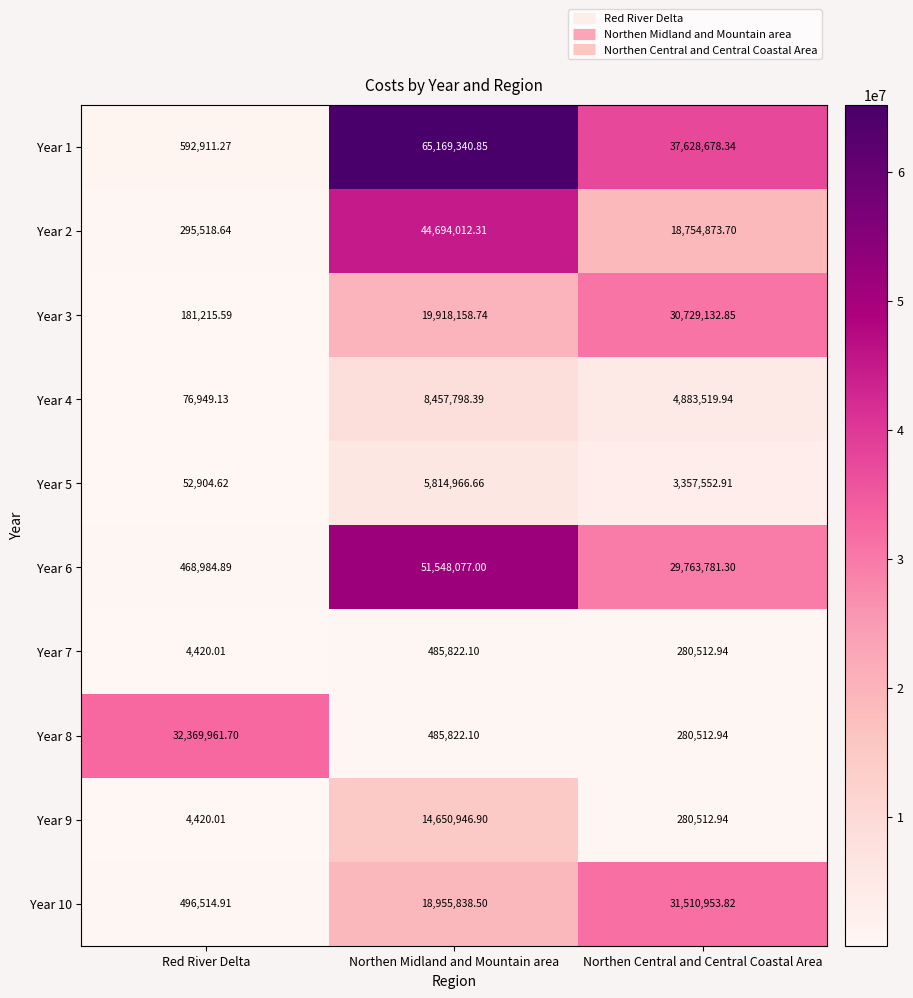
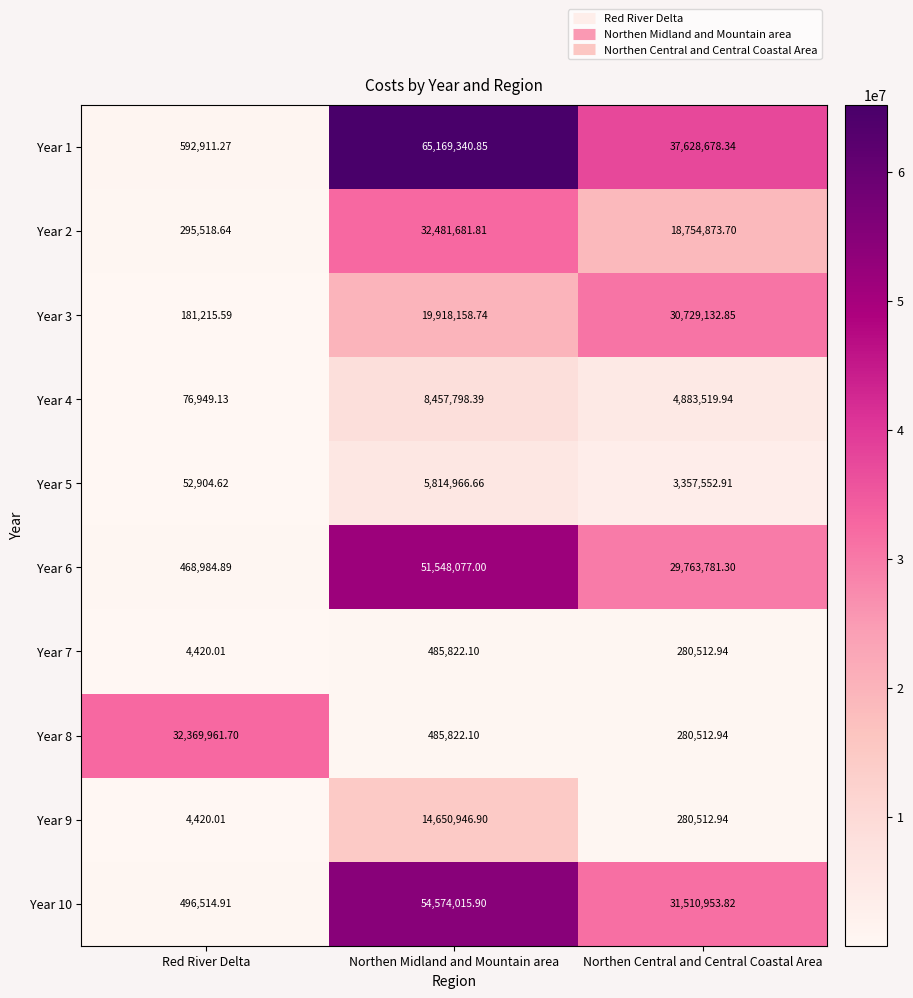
  {
    "Year 1": {
      "Red River Delta": "592,911.27",
      "Northen Midland and Mountain area": "65,169,340.85",
      "Northen Central and Central Coastal Area": "37,628,678.34"
    },
    "Year 2": {
      "Red River Delta": "295,518.64",
-     "Northen Midland and Mountain area": "44,694,012.31",
+     "Northen Midland and Mountain area": "32,481,681.81",
      "Northen Central and Central Coastal Area": "18,754,873.70"
    },
    "Year 3": {
      "Red River Delta": "181,215.59",
      "Northen Midland and Mountain area": "19,918,158.74",
      "Northen Central and Central Coastal Area": "30,729,132.85"
    },
    "Year 4": {
      "Red River Delta": "76,949.13",
      "Northen Midland and Mountain area": "8,457,798.39",
      "Northen Central and Central Coastal Area": "4,883,519.94"
    },
    "Year 5": {
      "Red River Delta": "52,904.62",
      "Northen Midland and Mountain area": "5,814,966.66",
      "Northen Central and Central Coastal Area": "3,357,552.91"
    },
    "Year 6": {
      "Red River Delta": "468,984.89",
      "Northen Midland and Mountain area": "51,548,077.00",
      "Northen Central and Central Coastal Area": "29,763,781.30"
    },
    "Year 7": {
      "Red River Delta": "4,420.01",
      "Northen Midland and Mountain area": "485,822.10",
      "Northen Central and Central Coastal Area": "280,512.94"
    },
    "Year 8": {
      "Red River Delta": "32,369,961.70",
      "Northen Midland and Mountain area": "485,822.10",
      "Northen Central and Central Coastal Area": "280,512.94"
    },
    "Year 9": {
      "Red River Delta": "4,420.01",
      "Northen Midland and Mountain area": "14,650,946.90",
      "Northen Central and Central Coastal Area": "280,512.94"
    },
    "Year 10": {
      "Red River Delta": "496,514.91",
-     "Northen Midland and Mountain area": "18,955,838.50",
+     "Northen Midland and Mountain area": "54,574,015.90",
      "Northen Central and Central Coastal Area": "31,510,953.82"
    }
  }
